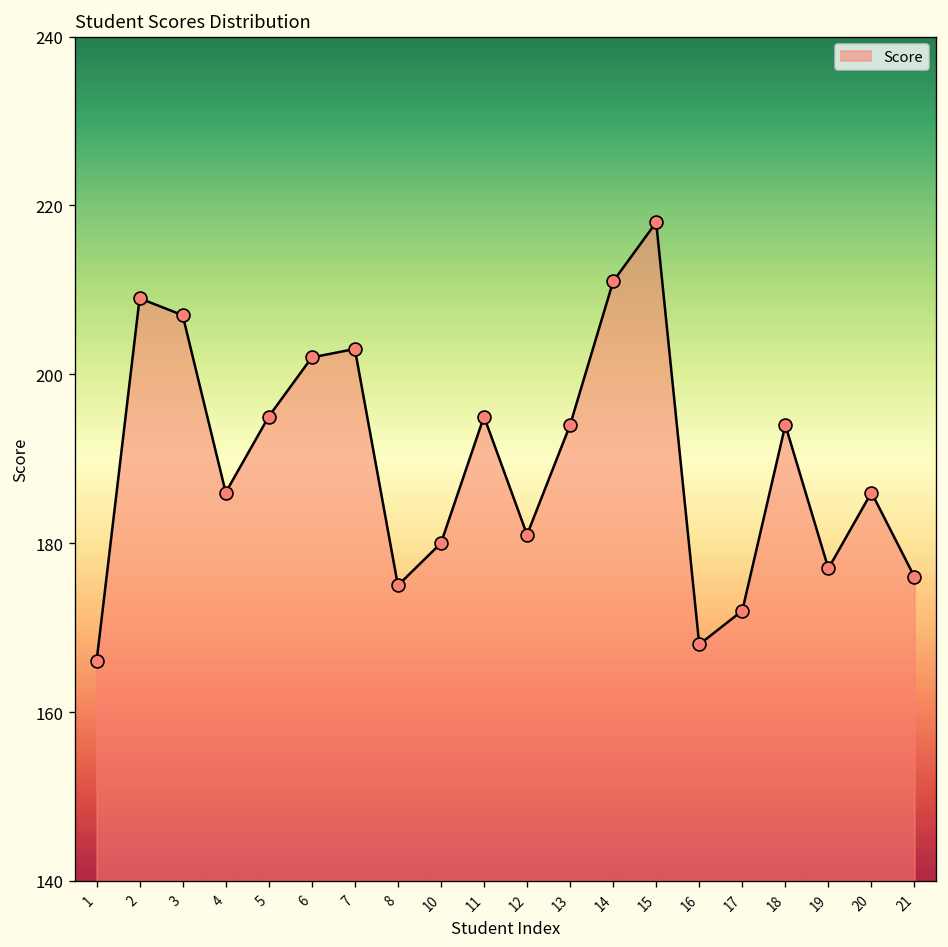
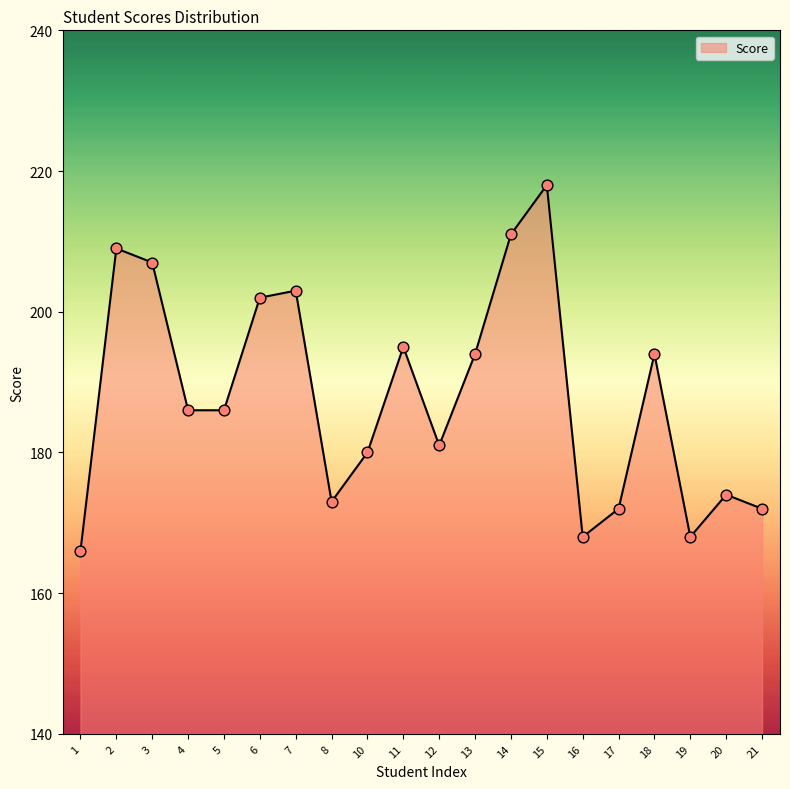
  {
    "1": 166,
    "2": 209,
    "3": 207,
    "4": 186,
-   "5": 195,
+   "5": 186,
    "6": 202,
    "7": 203,
-   "8": 175,
+   "8": 173,
    "10": 180,
    "11": 195,
    "12": 181,
    "13": 194,
    "14": 211,
    "15": 218,
    "16": 168,
    "17": 172,
    "18": 194,
-   "19": 177,
-   "20": 186,
-   "21": 176
+   "19": 168,
+   "20": 174,
+   "21": 172
  }
